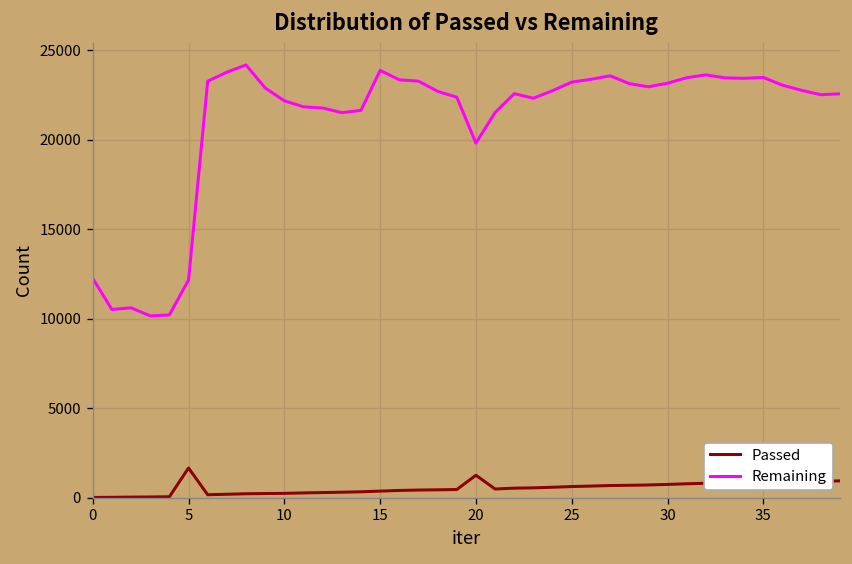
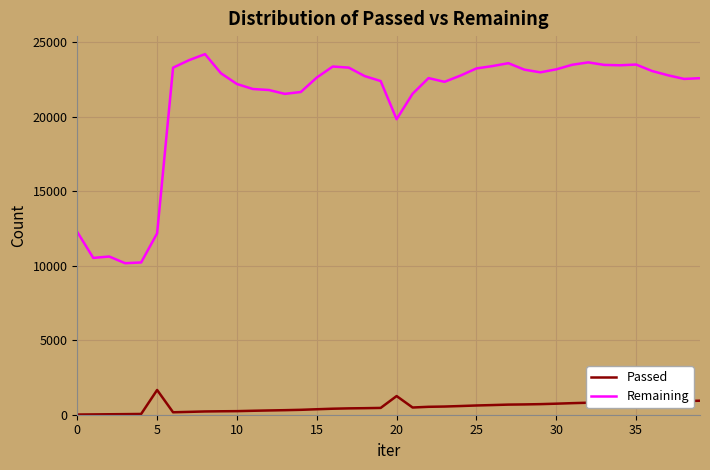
  {
    "Passed": {
      "0": 0,
      "5": 1700,
      "10": 200,
      "15": 400,
      "20": 1300,
      "25": 600,
      "30": 700
    },
    "Remaining": {
      "0": 12300,
      "5": 12200,
      "10": 22200,
-     "15": 23900,
+     "15": 22600,
      "20": 19800,
      "25": 23200,
      "30": 23200,
      "35": 23500
    }
  }
